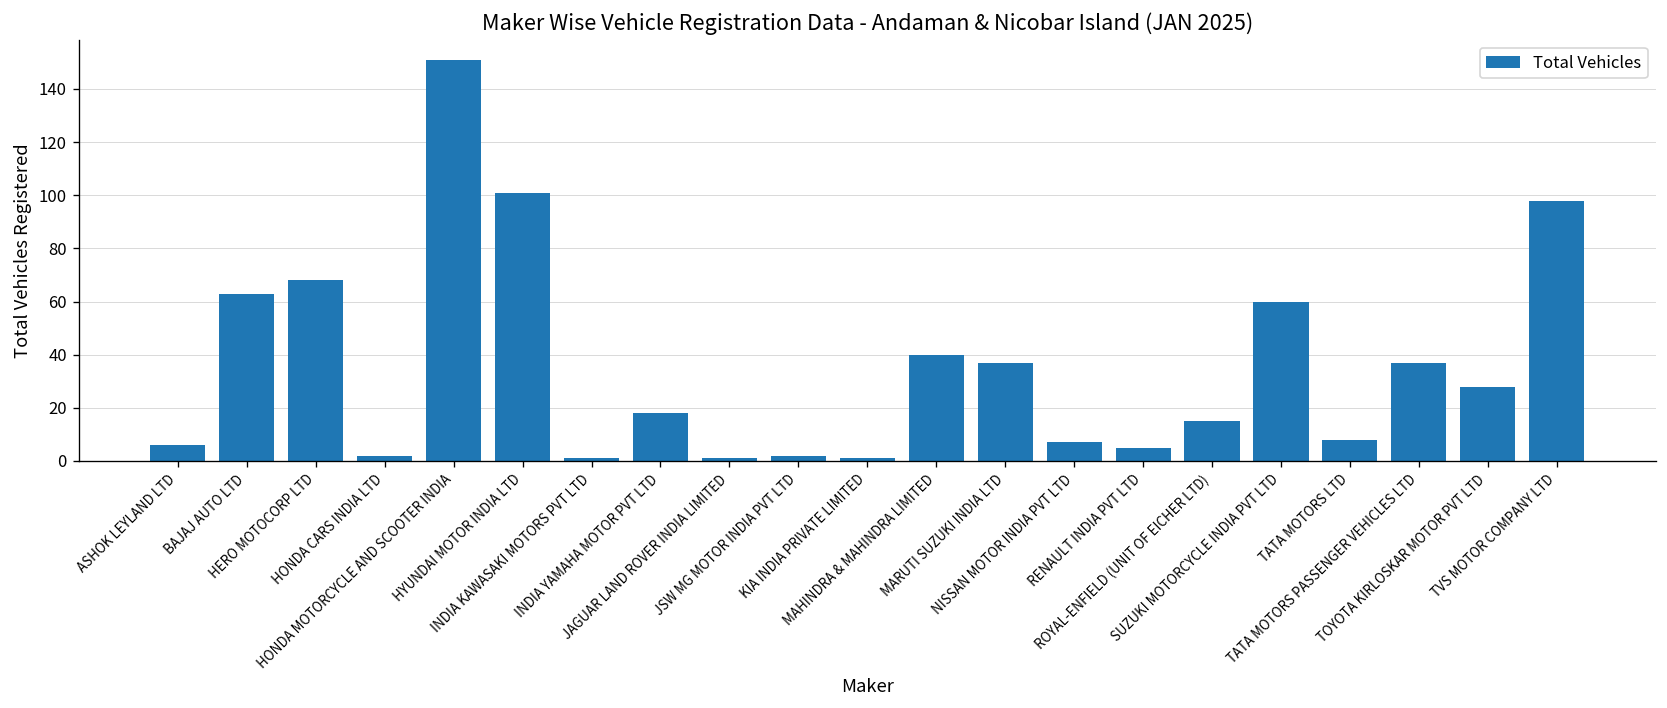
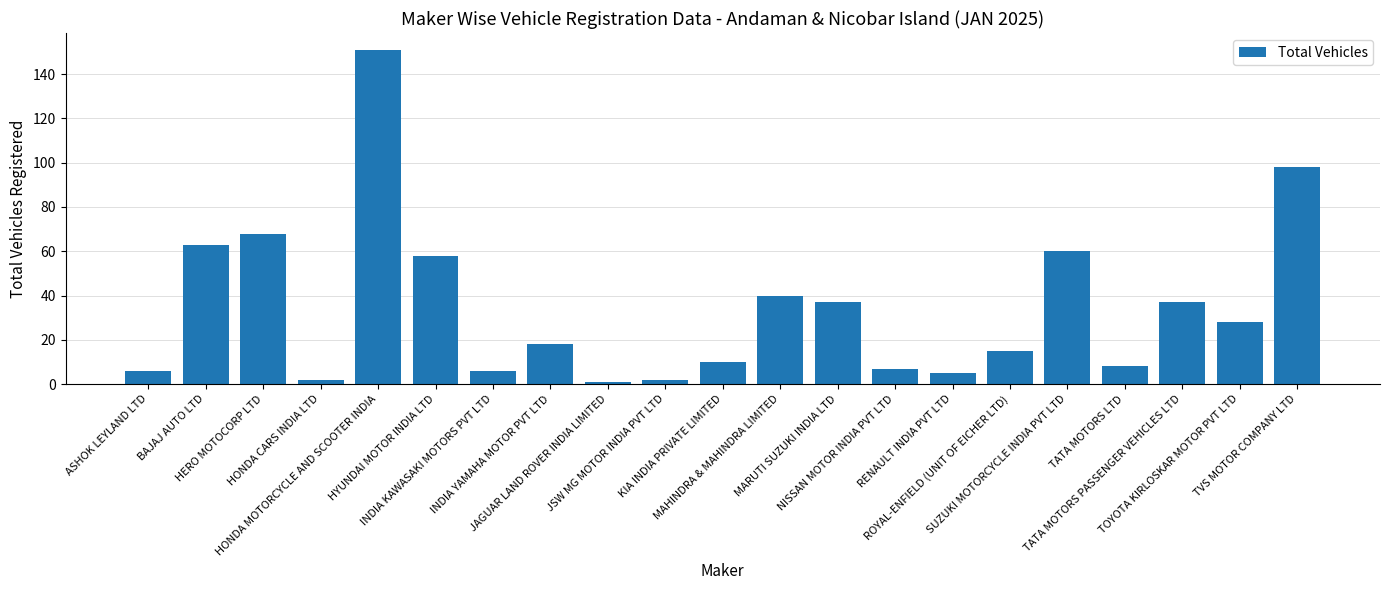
  {
    "ASHOK LEYLAND LTD": 6,
    "BAJAJ AUTO LTD": 63,
    "HERO MOTOCORP LTD": 68,
    "HONDA CARS INDIA LTD": 2,
    "HONDA MOTORCYCLE AND SCOOTER INDIA": 151,
-   "HYUNDAI MOTOR INDIA LTD": 101,
-   "INDIA KAWASAKI MOTORS PVT LTD": 1,
+   "HYUNDAI MOTOR INDIA LTD": 58,
+   "INDIA KAWASAKI MOTORS PVT LTD": 6,
    "INDIA YAMAHA MOTOR PVT LTD": 18,
    "JSW MG MOTOR INDIA PVT LTD": 2,
-   "KIA INDIA PRIVATE LIMITED": 1,
+   "KIA INDIA PRIVATE LIMITED": 10,
    "MAHINDRA & MAHINDRA LIMITED": 40,
    "MARUTI SUZUKI INDIA LTD": 37,
    "NISSAN MOTOR INDIA PVT LTD": 7,
    "RENAULT INDIA PVT LTD": 5,
    "ROYAL-ENFIELD (UNIT OF EICHER LTD)": 15,
    "SUZUKI MOTORCYCLE INDIA PVT LTD": 60,
    "TATA MOTORS LTD": 8,
    "TATA MOTORS PASSENGER VEHICLES LTD": 37,
    "TOYOTA KIRLOSKAR MOTOR PVT LTD": 28,
    "TVS MOTOR COMPANY LTD": 98
  }
